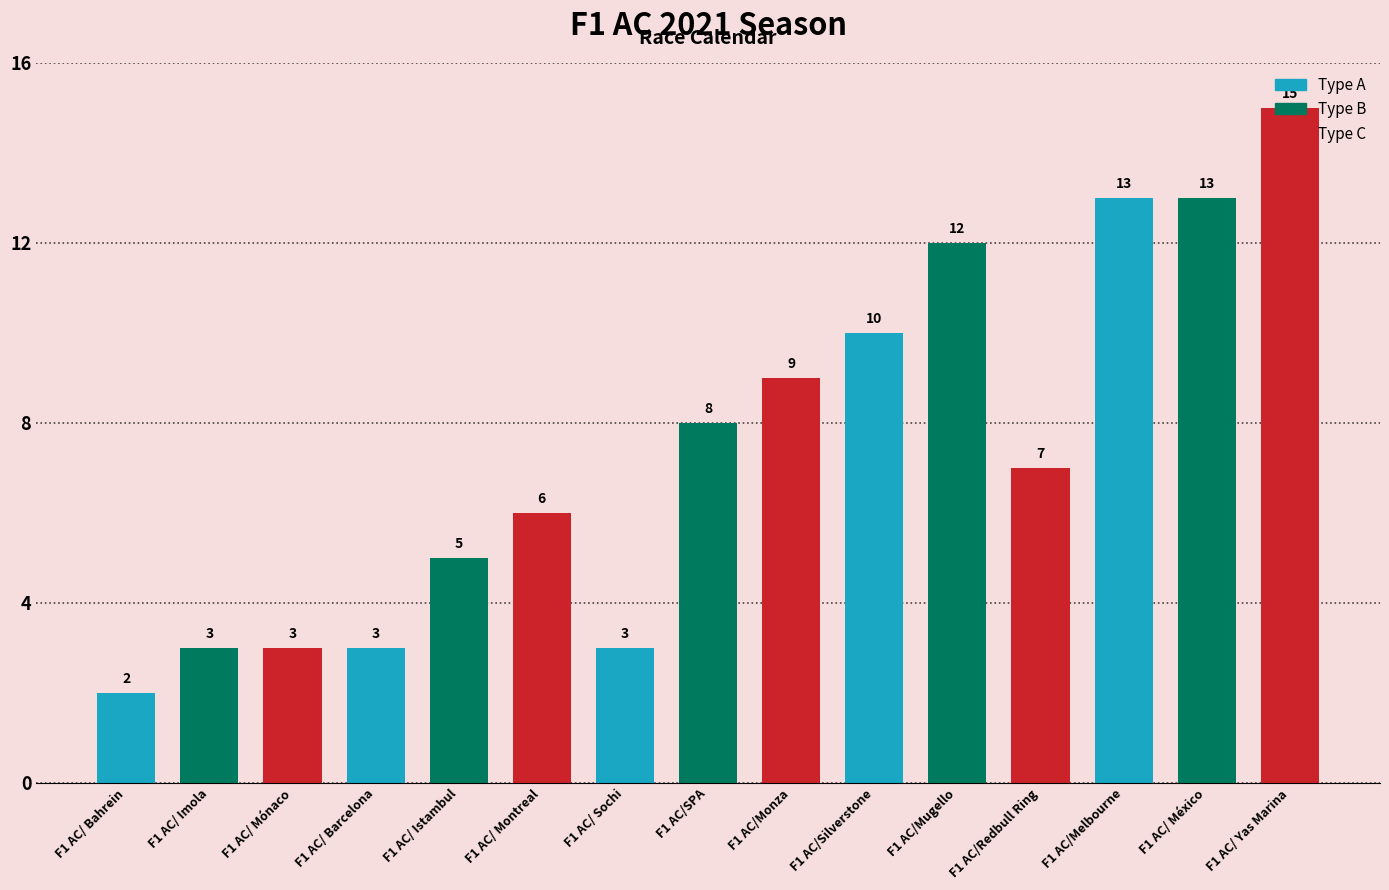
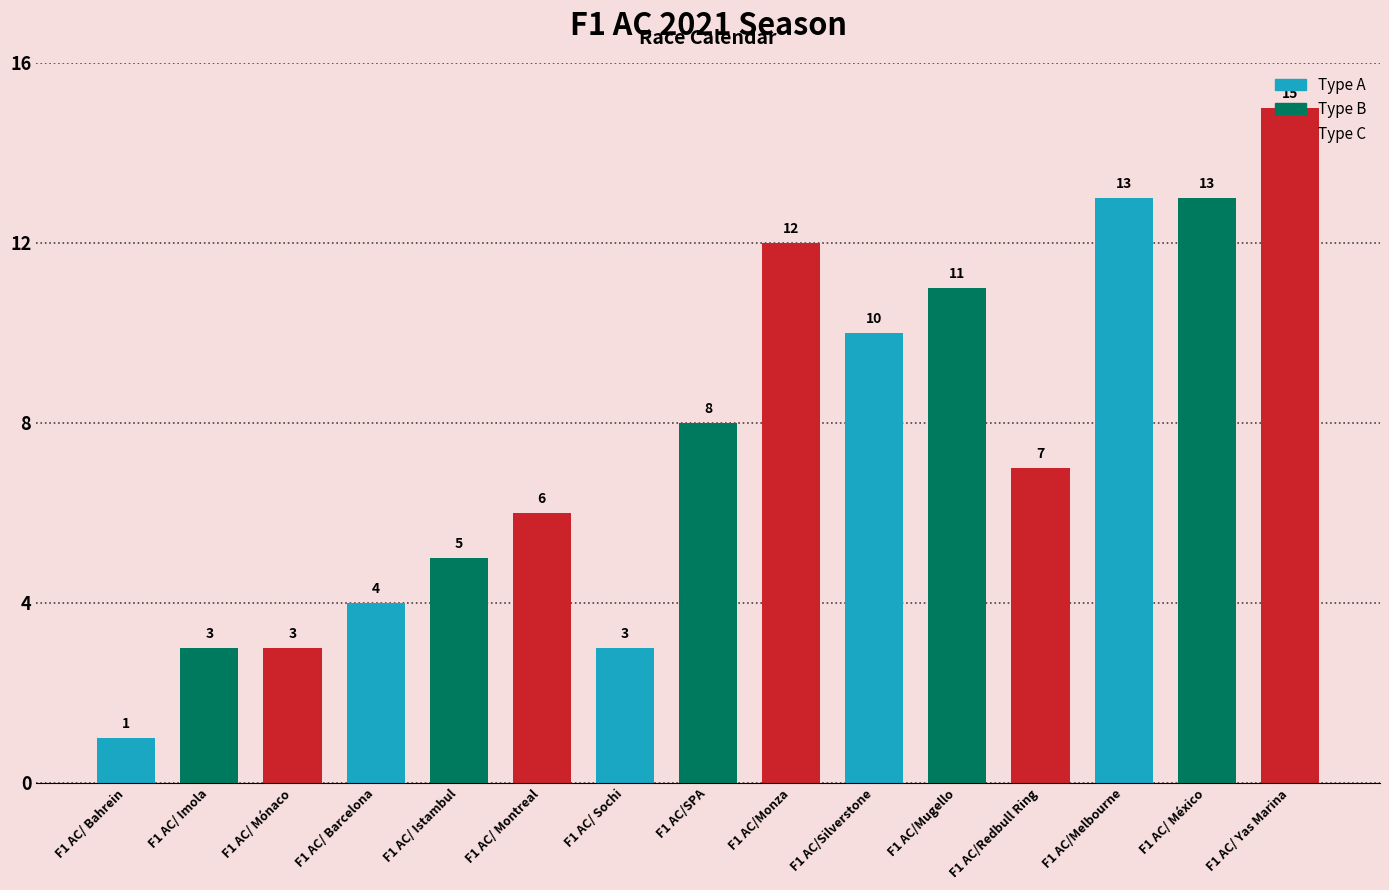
  {
-   "F1 AC/ Bahrein": 2,
+   "F1 AC/ Bahrein": 1,
    "F1 AC/ Imola": 3,
    "F1 AC/ Mónaco": 3,
-   "F1 AC/ Barcelona": 3,
+   "F1 AC/ Barcelona": 4,
    "F1 AC/ Istambul": 5,
    "F1 AC/ Montreal": 6,
    "F1 AC/ Sochi": 3,
    "F1 AC/SPA": 8,
-   "F1 AC/Monza": 9,
+   "F1 AC/Monza": 12,
    "F1 AC/Silverstone": 10,
-   "F1 AC/Mugello": 12,
+   "F1 AC/Mugello": 11,
    "F1 AC/Redbull Ring": 7,
    "F1 AC/Melbourne": 13,
    "F1 AC/ México": 13,
    "F1 AC/ Yas Marina": 15
  }
